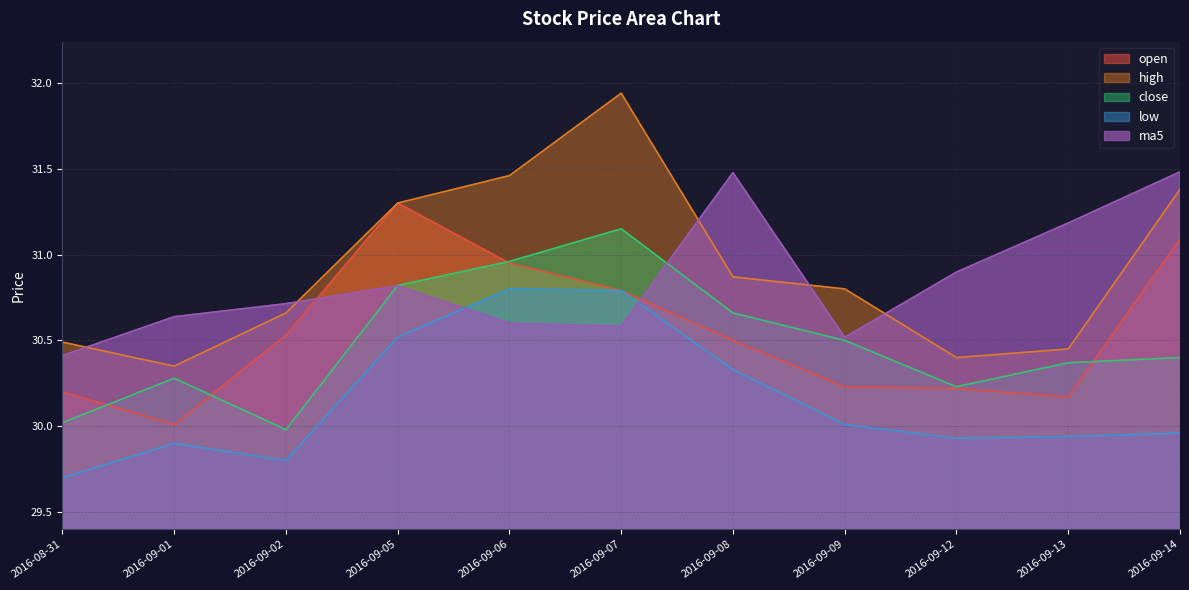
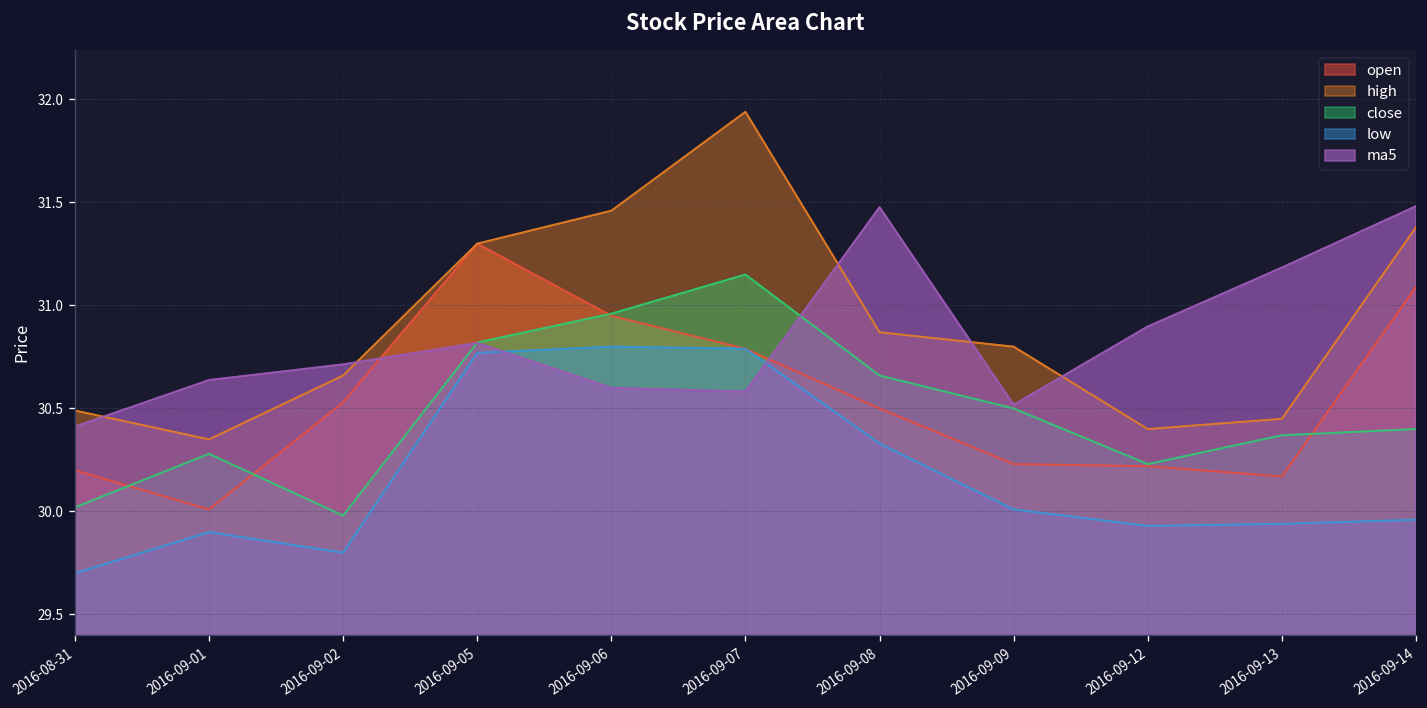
  {
    "close": {
      "2016-08-31": 30.02,
      "2016-09-01": 30.28,
      "2016-09-02": 29.98,
      "2016-09-07": 31.15,
      "2016-09-08": 30.66,
      "2016-09-09": 30.50,
      "2016-09-13": 30.37,
      "2016-09-14": 30.40
    },
    "low": {
      "2016-08-31": 29.70,
      "2016-09-01": 29.90,
      "2016-09-02": 29.80,
-     "2016-09-05": 30.52,
+     "2016-09-05": 30.77,
      "2016-09-06": 30.80,
      "2016-09-08": 30.33,
      "2016-09-09": 30.01,
      "2016-09-12": 29.93,
      "2016-09-13": 29.94,
      "2016-09-14": 29.96
    },
    "ma5": {
      "2016-08-31": 30.41,
      "2016-09-01": 30.64,
      "2016-09-02": 30.71,
      "2016-09-06": 30.60,
      "2016-09-07": 30.58,
      "2016-09-08": 31.48,
      "2016-09-09": 30.52,
      "2016-09-12": 30.90,
      "2016-09-13": 31.18,
      "2016-09-14": 31.48
    }
  }
